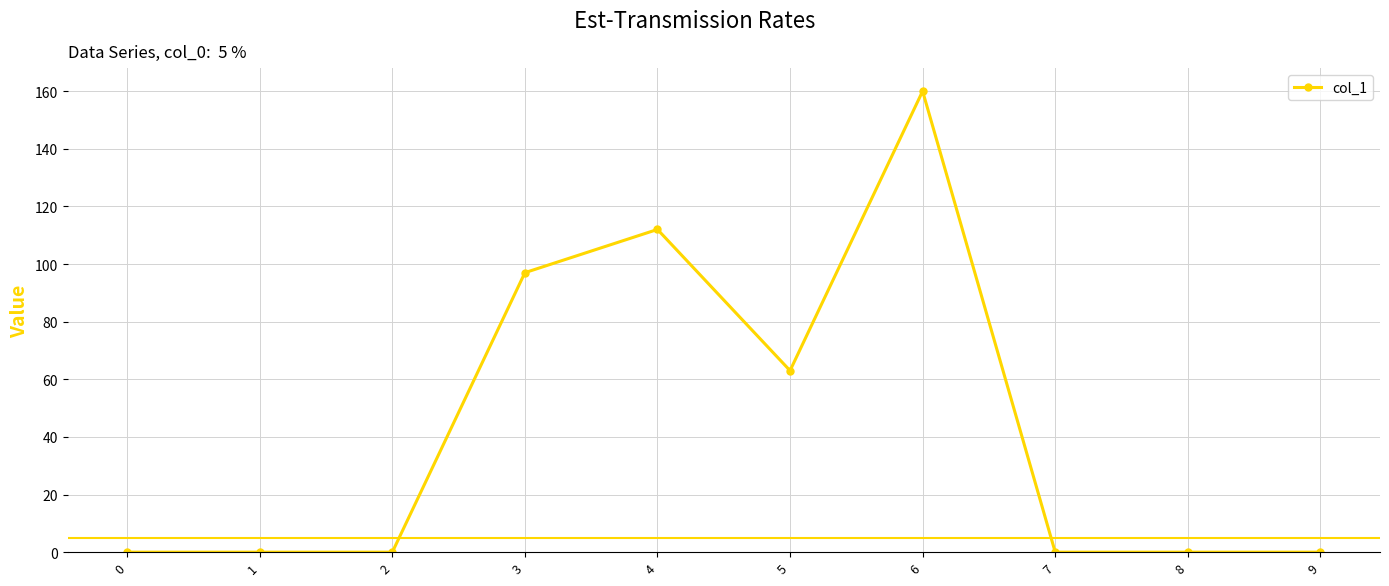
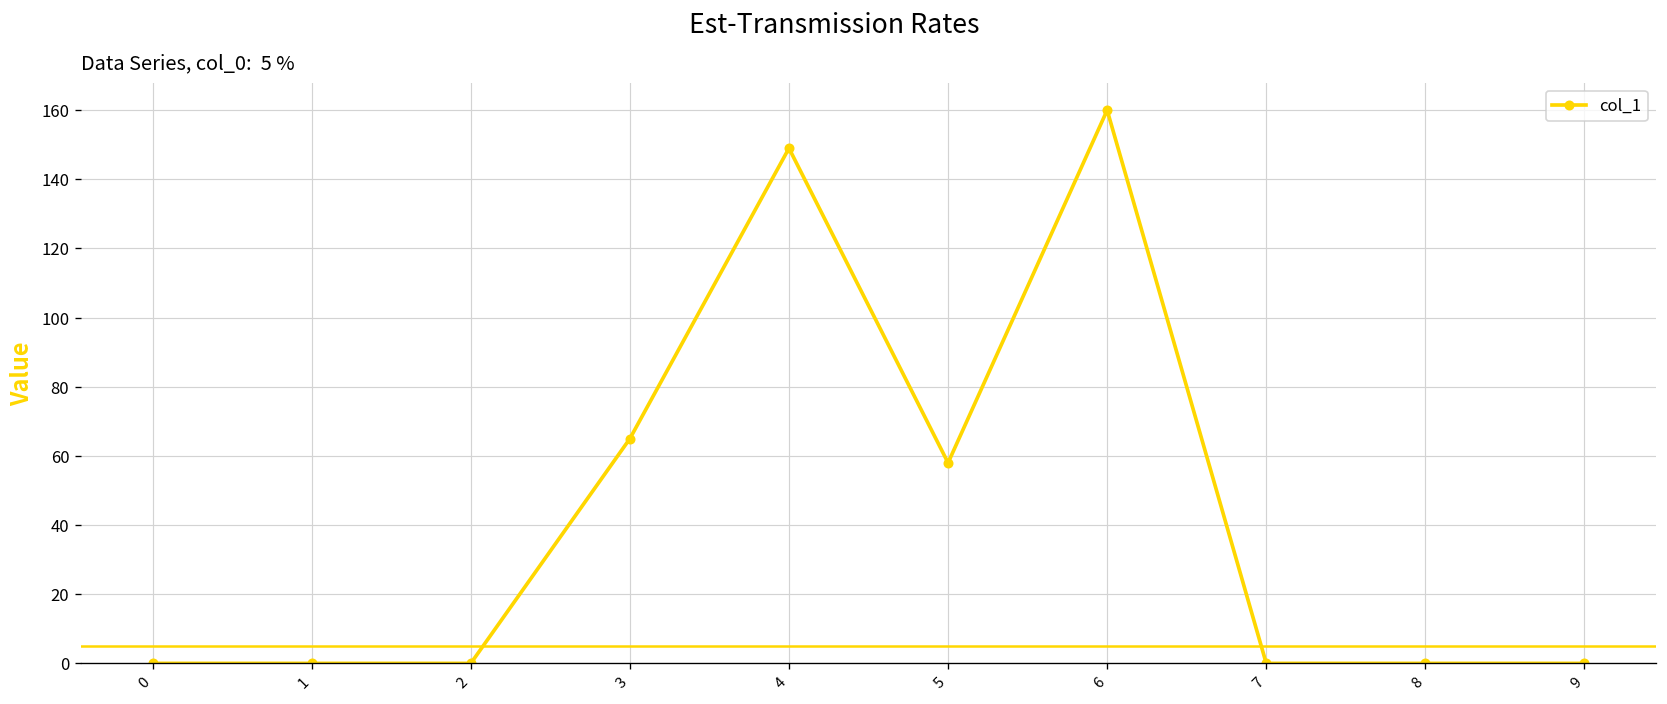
  {
    "0": 0,
    "1": 0,
    "2": 0,
-   "3": 97,
-   "4": 112,
-   "5": 63,
+   "3": 65,
+   "4": 149,
+   "5": 58,
    "6": 160,
    "7": 0,
    "8": 0,
    "9": 0
  }
